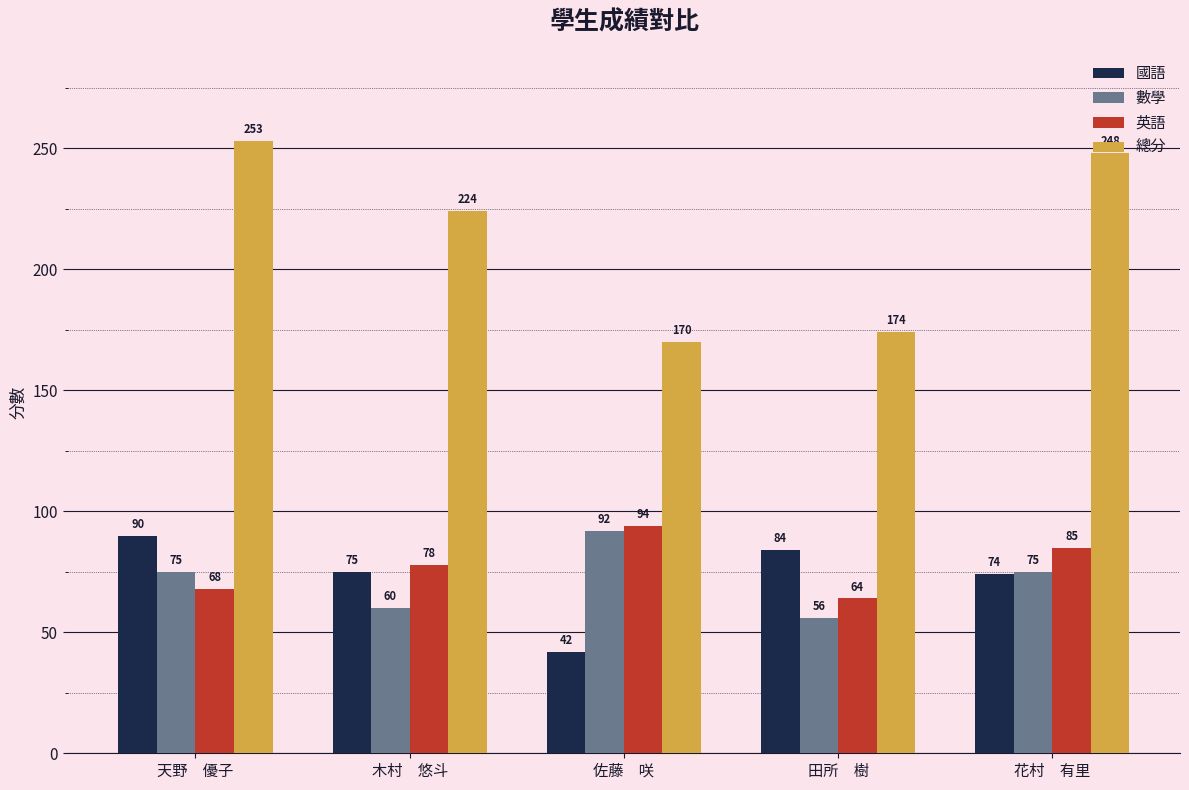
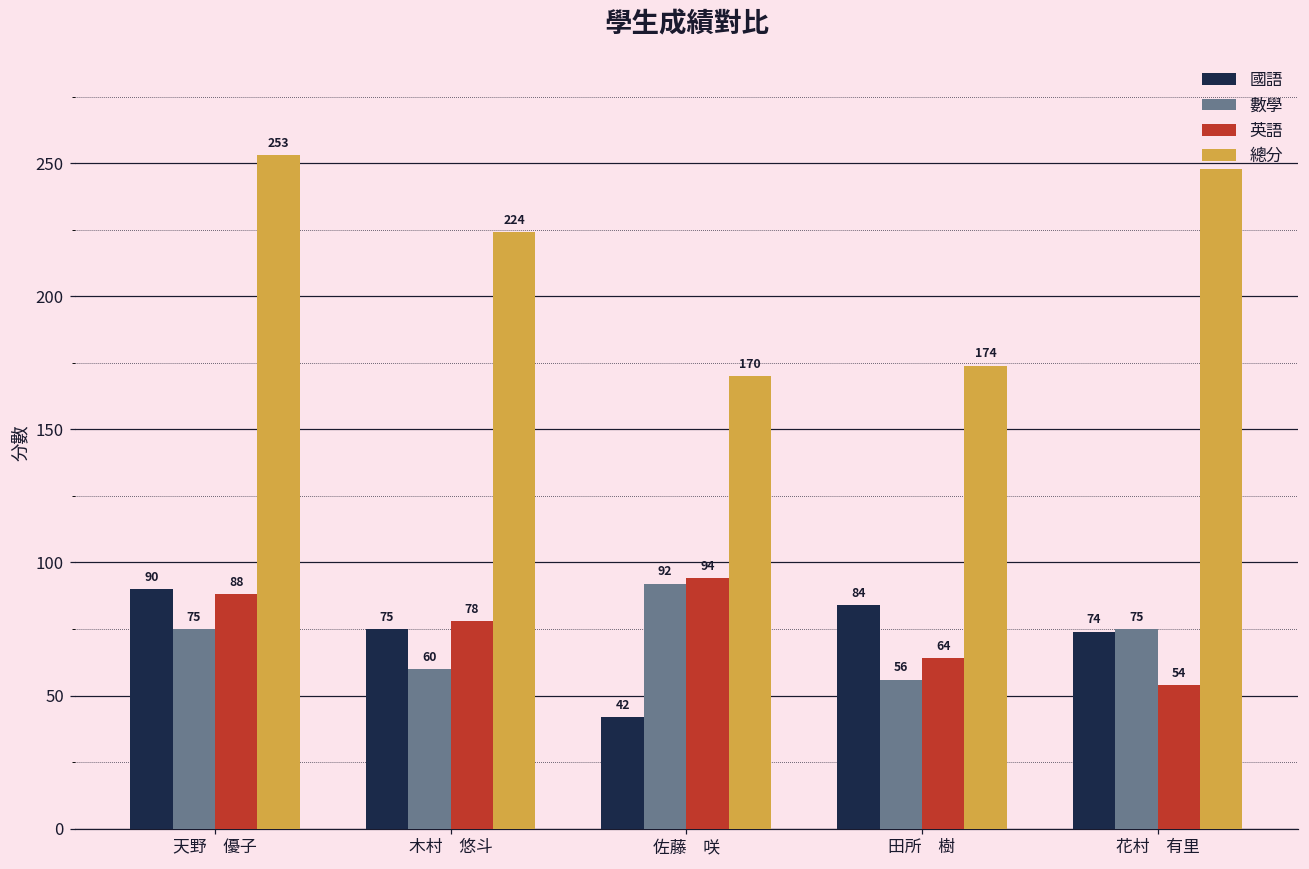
  {
    "國語": {
      "天野 優子": 90,
      "木村 悠斗": 75,
      "佐藤 咲": 42,
      "田所 樹": 84,
      "花村 有里": 74
    },
    "數學": {
      "天野 優子": 75,
      "木村 悠斗": 60,
      "佐藤 咲": 92,
      "田所 樹": 56,
      "花村 有里": 75
    },
    "英語": {
-     "天野 優子": 68,
+     "天野 優子": 88,
      "木村 悠斗": 78,
      "佐藤 咲": 94,
      "田所 樹": 64,
-     "花村 有里": 85
+     "花村 有里": 54
    },
    "總分": {
      "天野 優子": 253,
      "木村 悠斗": 224,
      "佐藤 咲": 170,
      "田所 樹": 174,
      "花村 有里": 248
    }
  }
